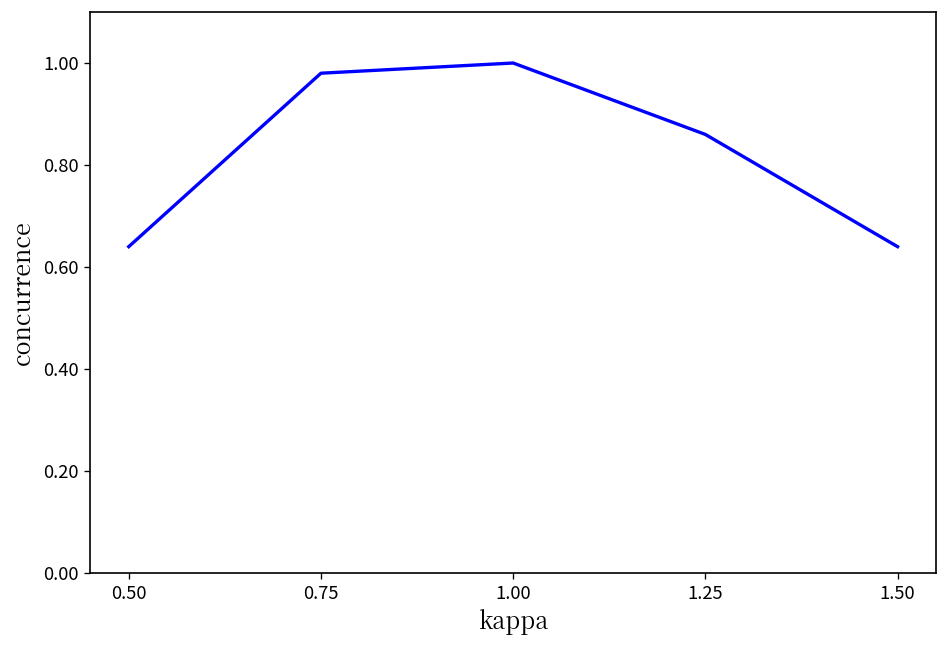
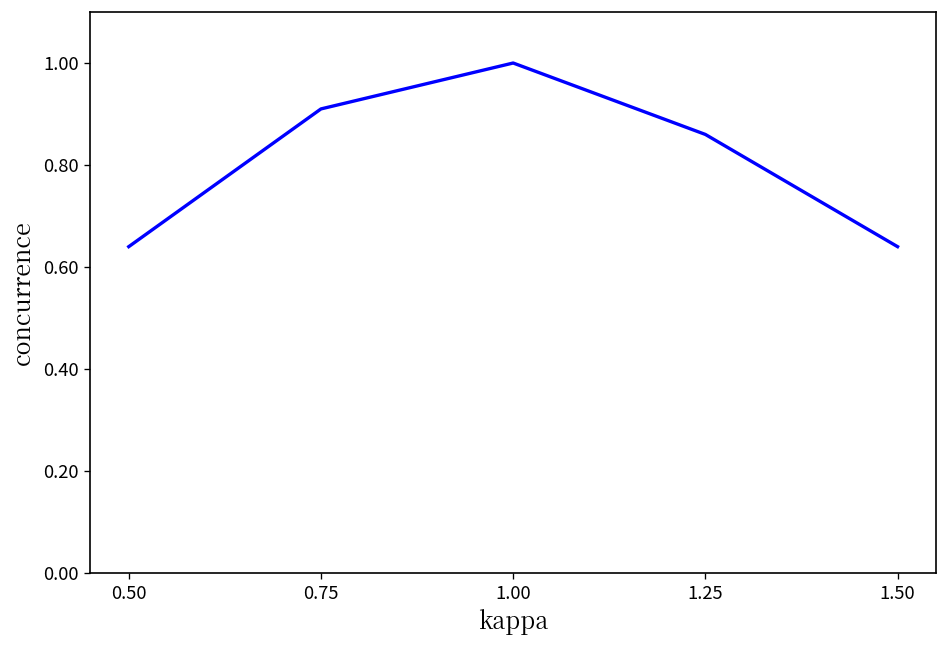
  {
    "0.50": 0.64,
-   "0.75": 0.98,
+   "0.75": 0.91,
    "1.00": 1.00,
    "1.25": 0.86,
    "1.50": 0.64
  }
